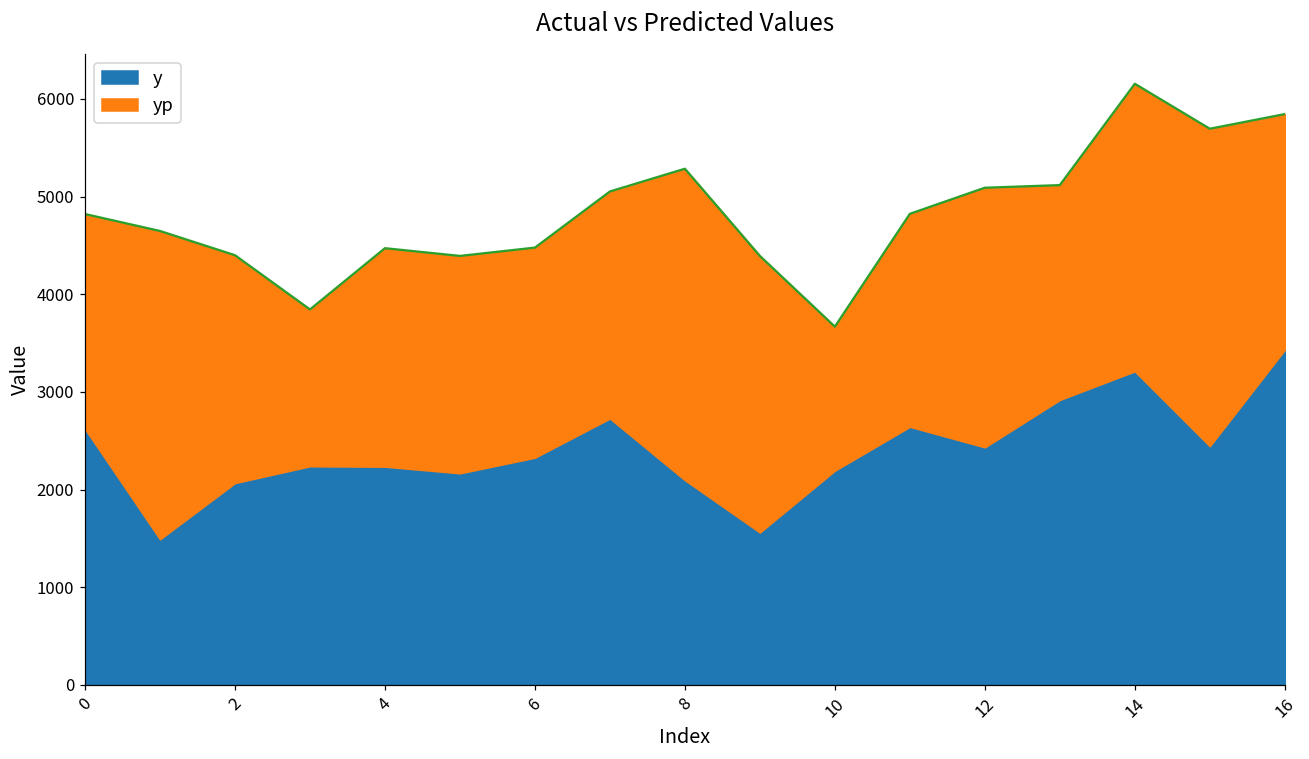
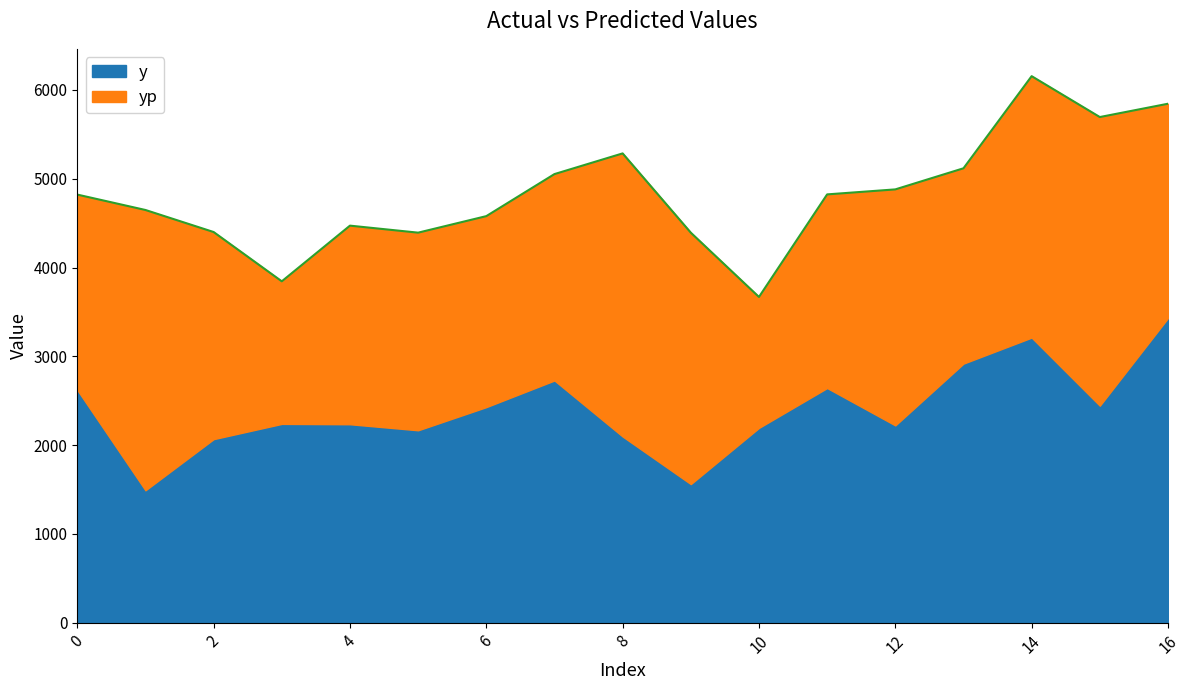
  {
    "y": {
-     "6": 2300,
-     "12": 2400
+     "6": 2400,
+     "12": 2200
    },
    "yp": {
      "0": 2200,
      "2": 2300,
      "4": 2200,
      "6": 2200,
      "8": 3200,
      "10": 1500,
      "12": 2700,
      "14": 2900,
      "16": 2400
    }
  }
